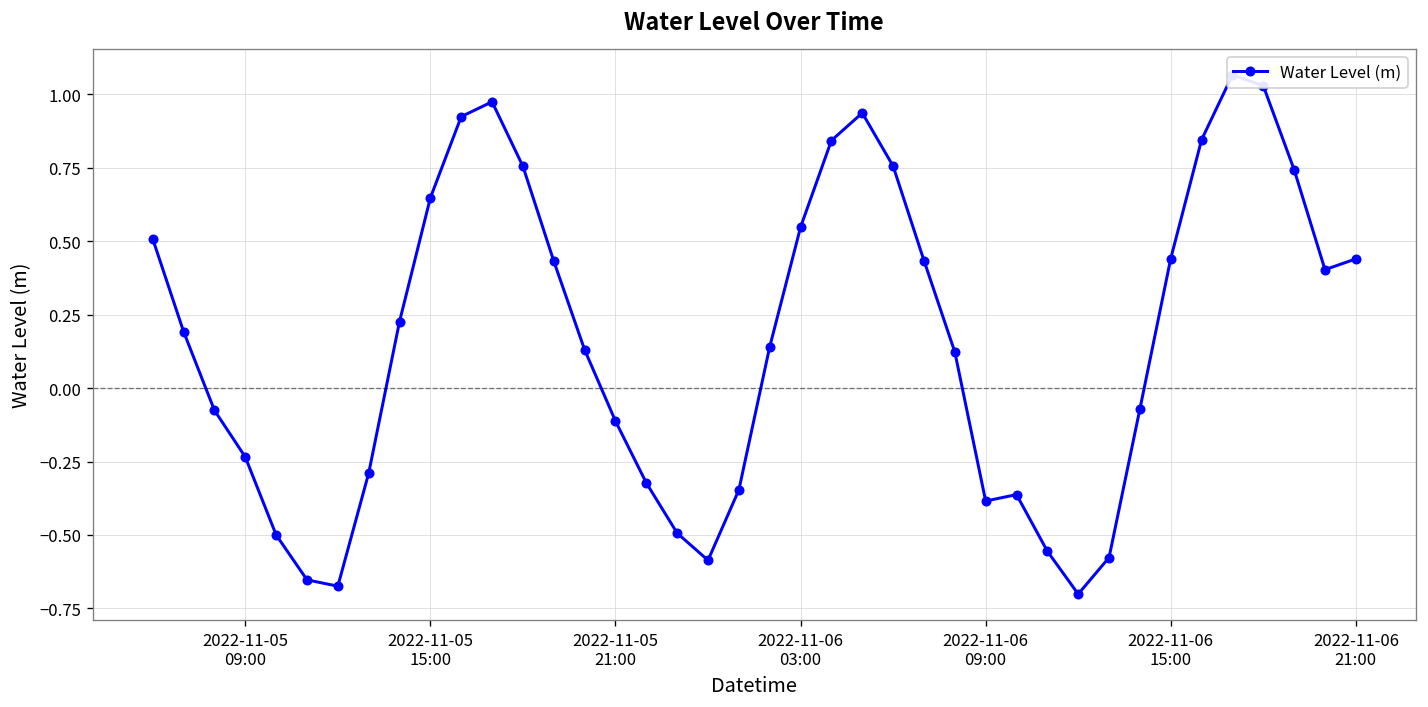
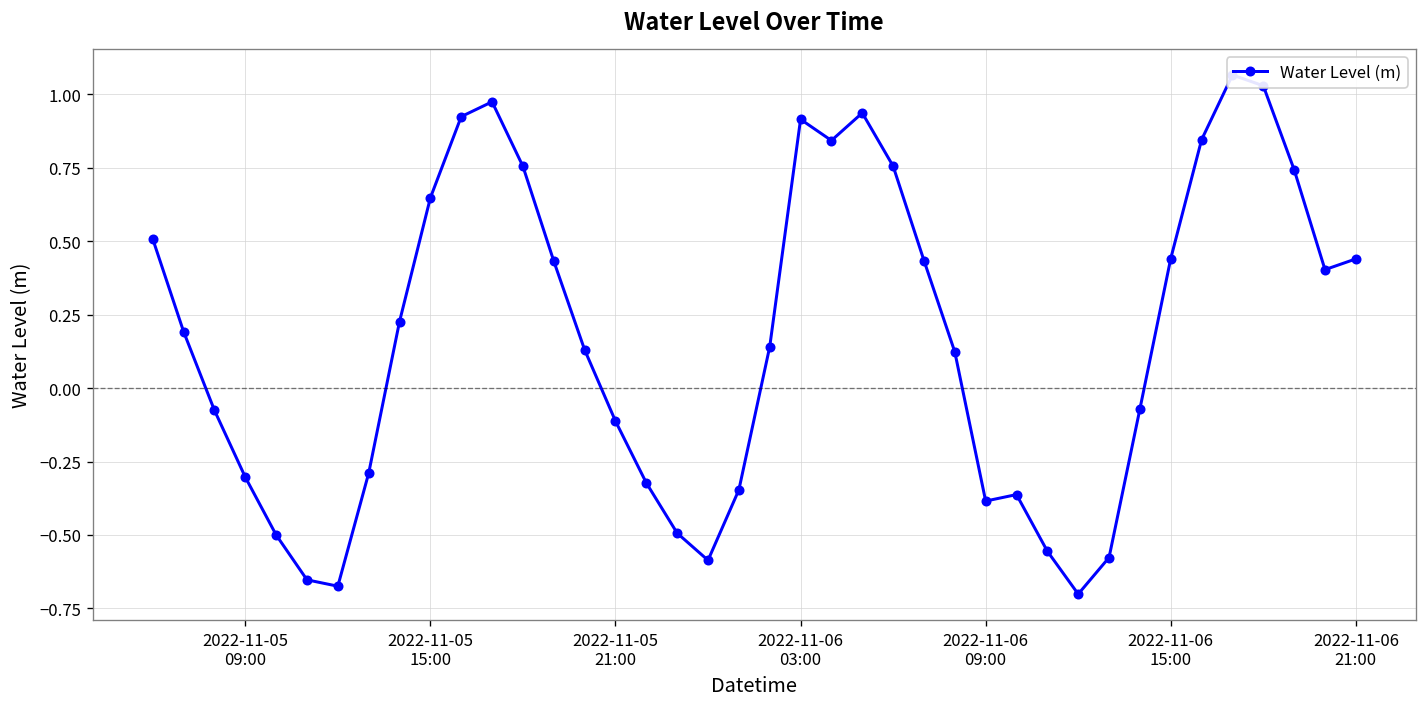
  {
-   "2022-11-05 09:00": -0.23,
+   "2022-11-05 09:00": -0.30,
    "2022-11-05 15:00": 0.65,
    "2022-11-05 21:00": -0.11,
-   "2022-11-06 03:00": 0.55,
+   "2022-11-06 03:00": 0.91,
    "2022-11-06 09:00": -0.38,
    "2022-11-06 15:00": 0.44,
    "2022-11-06 21:00": 0.44
  }
